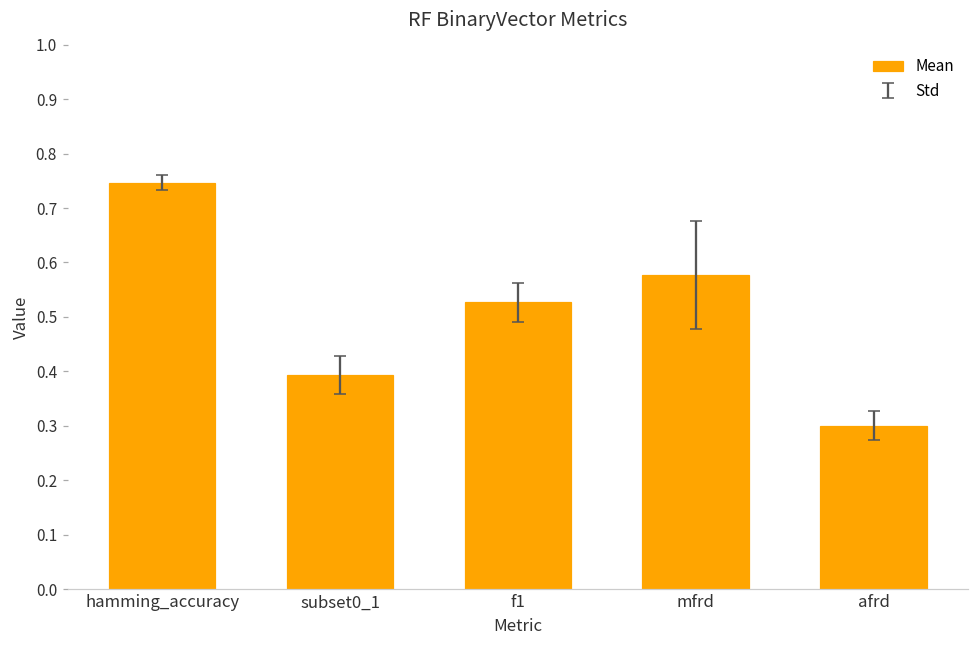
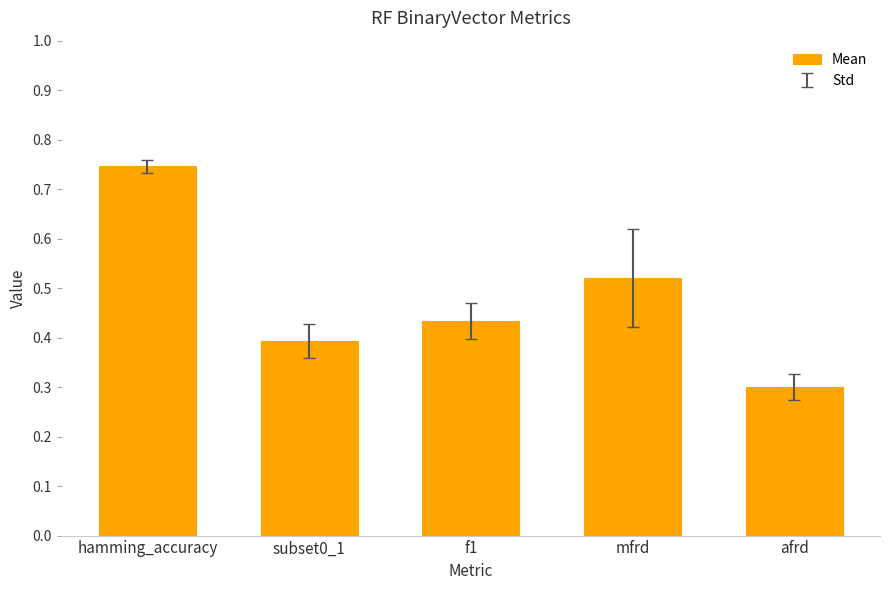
  {
    "Mean": {
      "hamming_accuracy": 0.75,
      "subset0_1": 0.39,
-     "f1": 0.53,
-     "mfrd": 0.58,
+     "f1": 0.43,
+     "mfrd": 0.52,
      "afrd": 0.30
    }
  }
